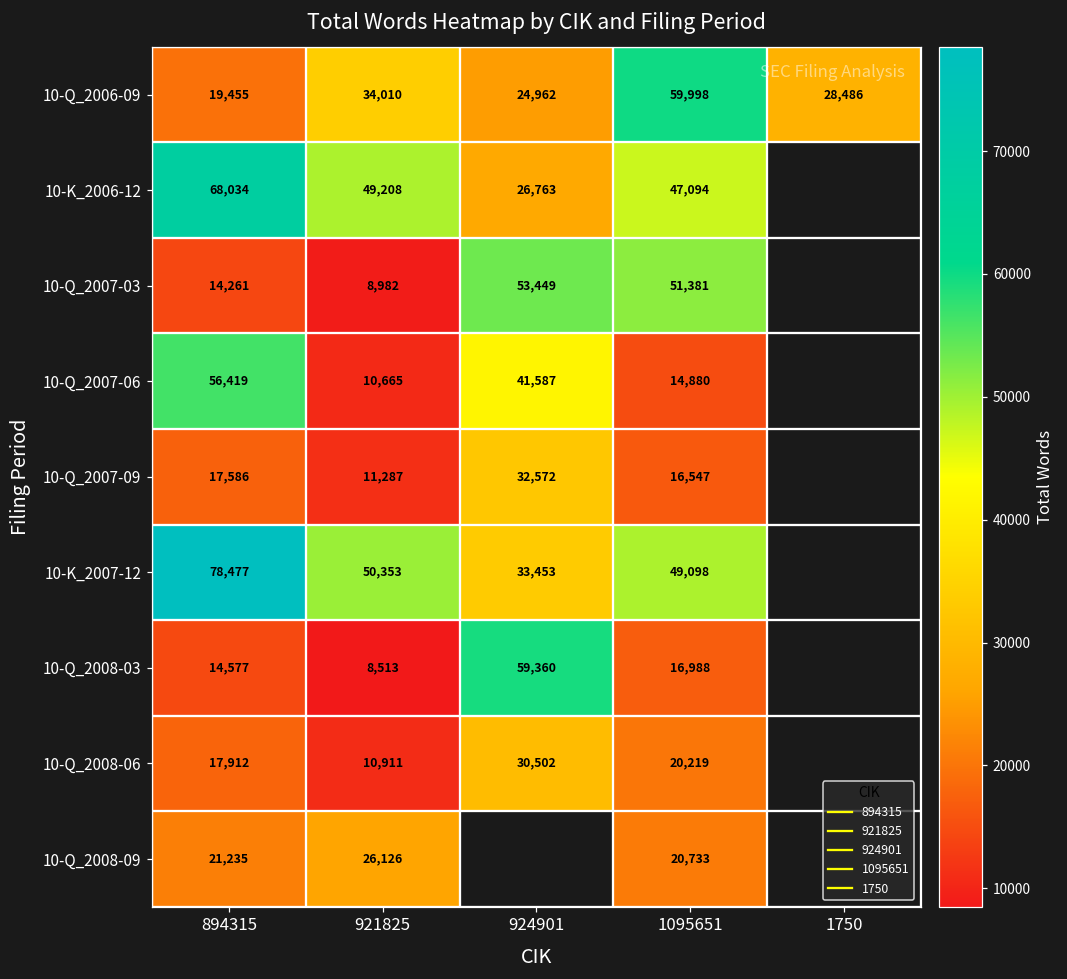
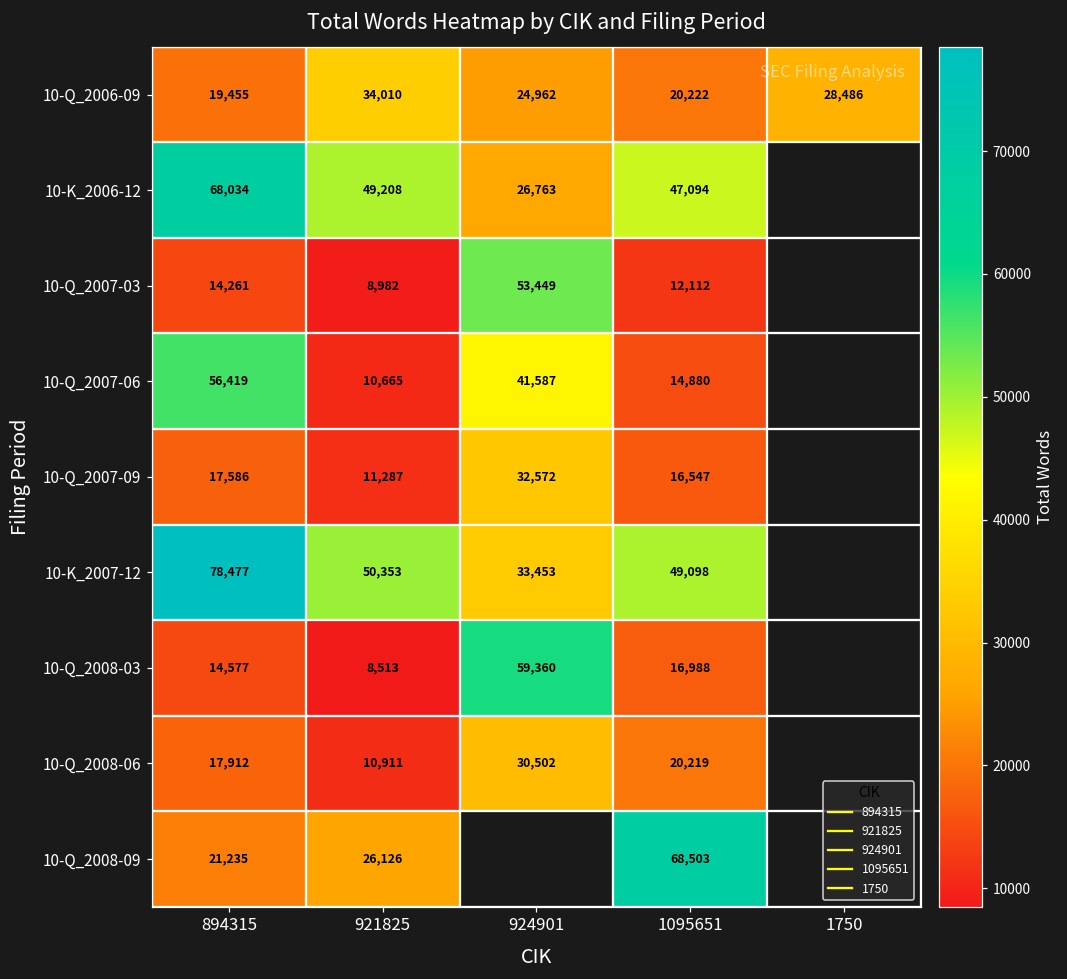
  {
    "10-Q_2006-09": {
      "894315": "19,455",
      "921825": "34,010",
      "924901": "24,962",
-     "1095651": "59,998"
+     "1095651": "20,222"
    },
    "10-K_2006-12": {
      "894315": "68,034",
      "921825": "49,208",
      "924901": "26,763",
      "1095651": "47,094"
    },
    "10-Q_2007-03": {
      "894315": "14,261",
      "921825": "8,982",
      "924901": "53,449",
-     "1095651": "51,381"
+     "1095651": "12,112"
    },
    "10-Q_2007-06": {
      "894315": "56,419",
      "921825": "10,665",
      "924901": "41,587",
      "1095651": "14,880"
    },
    "10-Q_2007-09": {
      "894315": "17,586",
      "921825": "11,287",
      "924901": "32,572",
      "1095651": "16,547"
    },
    "10-K_2007-12": {
      "894315": "78,477",
      "921825": "50,353",
      "924901": "33,453",
      "1095651": "49,098"
    },
    "10-Q_2008-03": {
      "894315": "14,577",
      "921825": "8,513",
      "924901": "59,360",
      "1095651": "16,988"
    },
    "10-Q_2008-06": {
      "894315": "17,912",
      "921825": "10,911",
      "924901": "30,502",
      "1095651": "20,219"
    },
    "10-Q_2008-09": {
      "894315": "21,235",
      "921825": "26,126",
-     "1095651": "20,733"
+     "1095651": "68,503"
    }
  }
